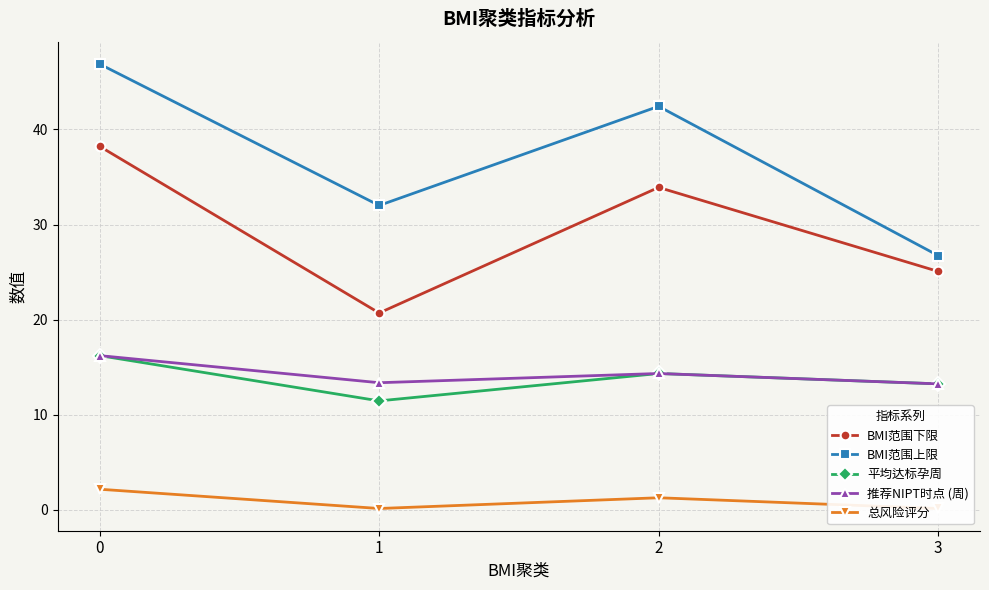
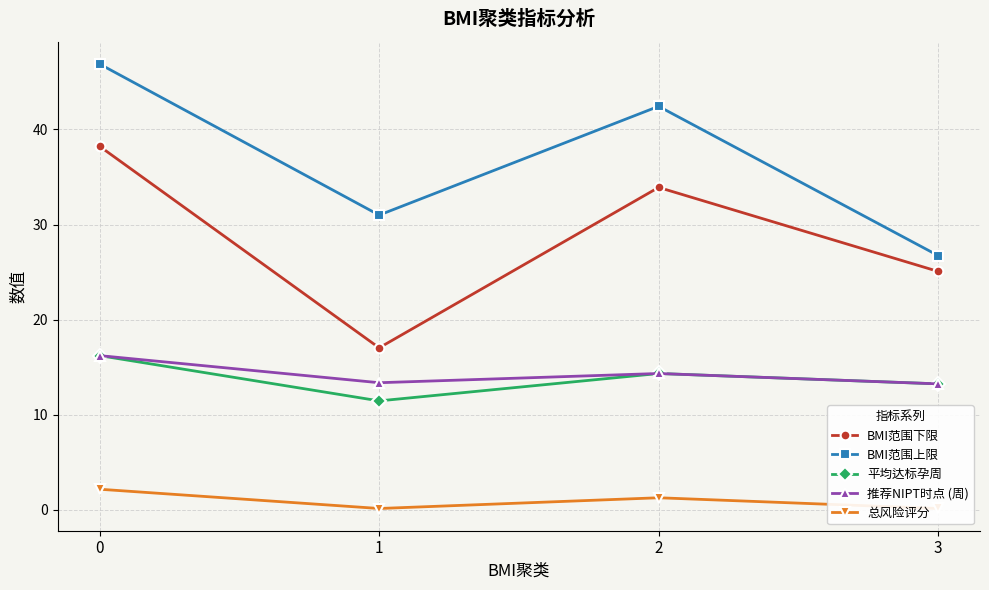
  {
    "BMI范围下限": {
      "0": 38,
-     "1": 21,
+     "1": 17,
      "2": 34,
      "3": 25
    },
    "BMI范围上限": {
      "0": 47,
-     "1": 32,
+     "1": 31,
      "2": 42,
      "3": 27
    },
    "平均达标孕周": {
      "1": 11
    },
    "推荐NIPT时点 (周)": {
      "1": 13
    },
    "总风险评分": {
      "0": 2,
      "1": 0,
      "2": 1
    }
  }
